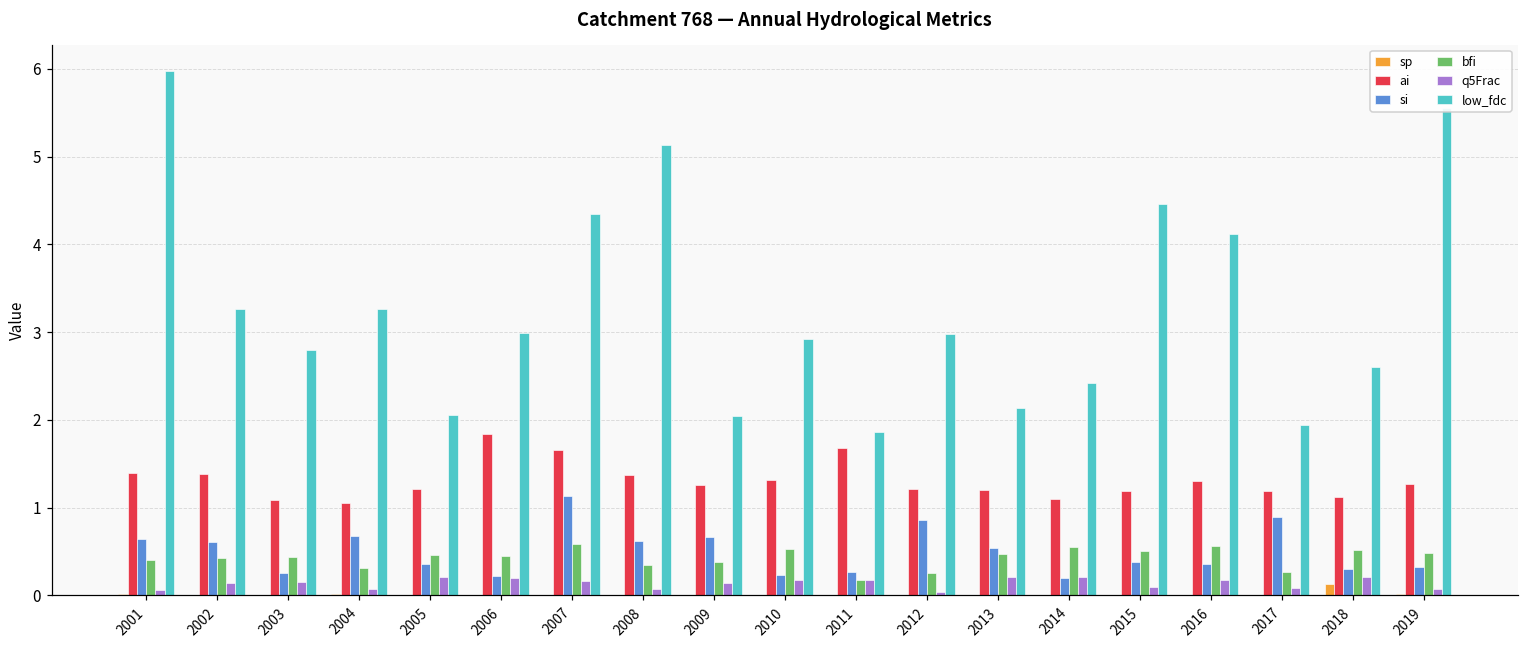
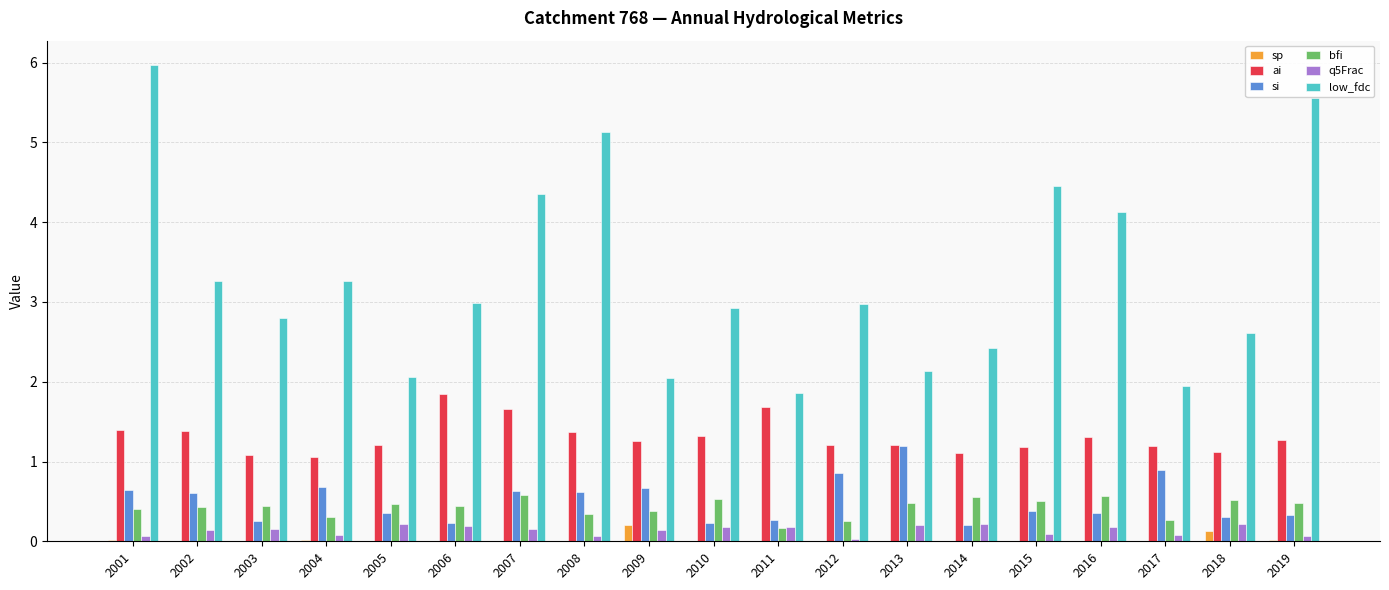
  {
    "sp": {
-     "2009": 0.0,
+     "2009": 0.2,
      "2018": 0.1
    },
    "ai": {
      "2001": 1.4,
      "2002": 1.4,
      "2003": 1.1,
      "2004": 1.1,
      "2005": 1.2,
      "2006": 1.8,
      "2007": 1.7,
      "2008": 1.4,
      "2009": 1.3,
      "2010": 1.3,
      "2011": 1.7,
      "2012": 1.2,
      "2013": 1.2,
      "2014": 1.1,
      "2015": 1.2,
      "2016": 1.3,
      "2017": 1.2,
      "2018": 1.1,
      "2019": 1.3
    },
    "si": {
      "2001": 0.6,
      "2002": 0.6,
      "2003": 0.2,
      "2004": 0.7,
      "2005": 0.4,
      "2006": 0.2,
-     "2007": 1.1,
+     "2007": 0.6,
      "2008": 0.6,
      "2009": 0.7,
      "2010": 0.2,
      "2011": 0.3,
      "2012": 0.9,
-     "2013": 0.5,
+     "2013": 1.2,
      "2014": 0.2,
      "2015": 0.4,
      "2016": 0.4,
      "2017": 0.9,
      "2018": 0.3,
      "2019": 0.3
    },
    "bfi": {
      "2001": 0.4,
      "2002": 0.4,
      "2003": 0.4,
      "2004": 0.3,
      "2005": 0.5,
      "2006": 0.4,
      "2007": 0.6,
      "2008": 0.3,
      "2009": 0.4,
      "2010": 0.5,
      "2011": 0.2,
      "2012": 0.3,
      "2013": 0.5,
      "2014": 0.5,
      "2015": 0.5,
      "2016": 0.6,
      "2017": 0.3,
      "2018": 0.5,
      "2019": 0.5
    },
    "q5Frac": {
      "2001": 0.1,
      "2002": 0.1,
      "2003": 0.2,
      "2004": 0.1,
      "2005": 0.2,
      "2006": 0.2,
      "2007": 0.2,
      "2008": 0.1,
      "2009": 0.1,
      "2010": 0.2,
      "2011": 0.2,
      "2012": 0.0,
      "2013": 0.2,
      "2014": 0.2,
      "2015": 0.1,
      "2016": 0.2,
      "2017": 0.1,
      "2018": 0.2,
      "2019": 0.1
    },
    "low_fdc": {
      "2001": 6.0,
      "2002": 3.3,
      "2003": 2.8,
      "2004": 3.3,
      "2005": 2.1,
      "2006": 3.0,
      "2007": 4.4,
      "2008": 5.1,
      "2009": 2.0,
      "2010": 2.9,
      "2011": 1.9,
      "2012": 3.0,
      "2013": 2.1,
      "2014": 2.4,
      "2015": 4.5,
      "2016": 4.1,
      "2017": 1.9,
      "2018": 2.6,
      "2019": 5.6
    }
  }
